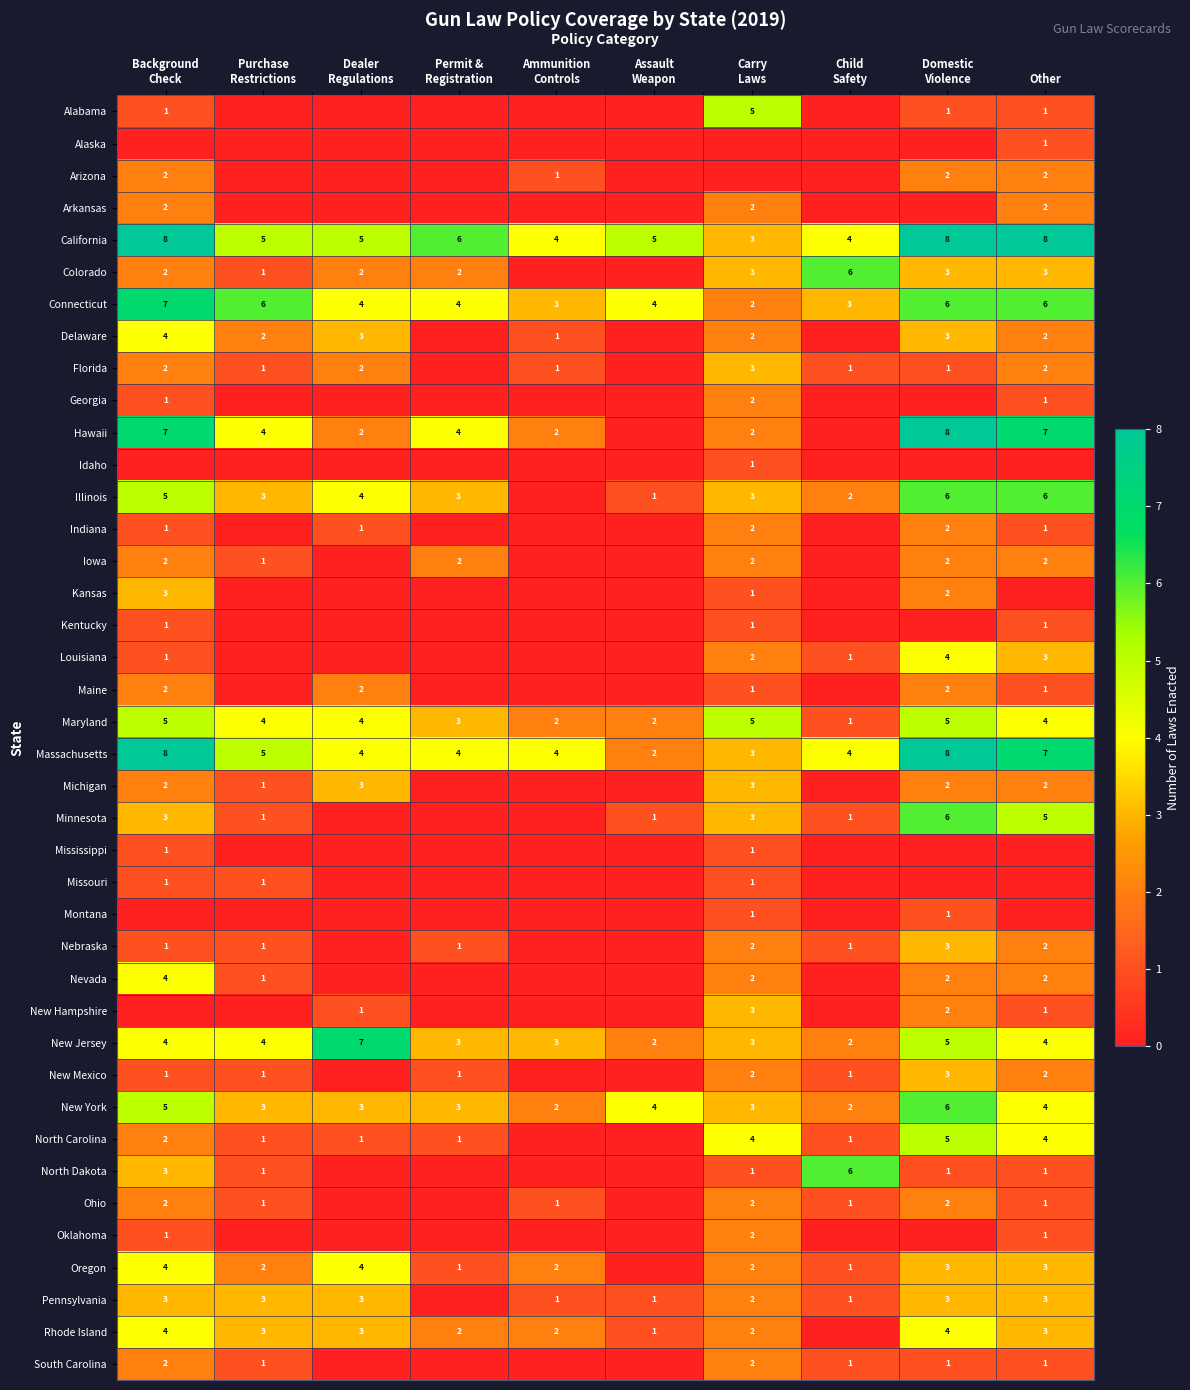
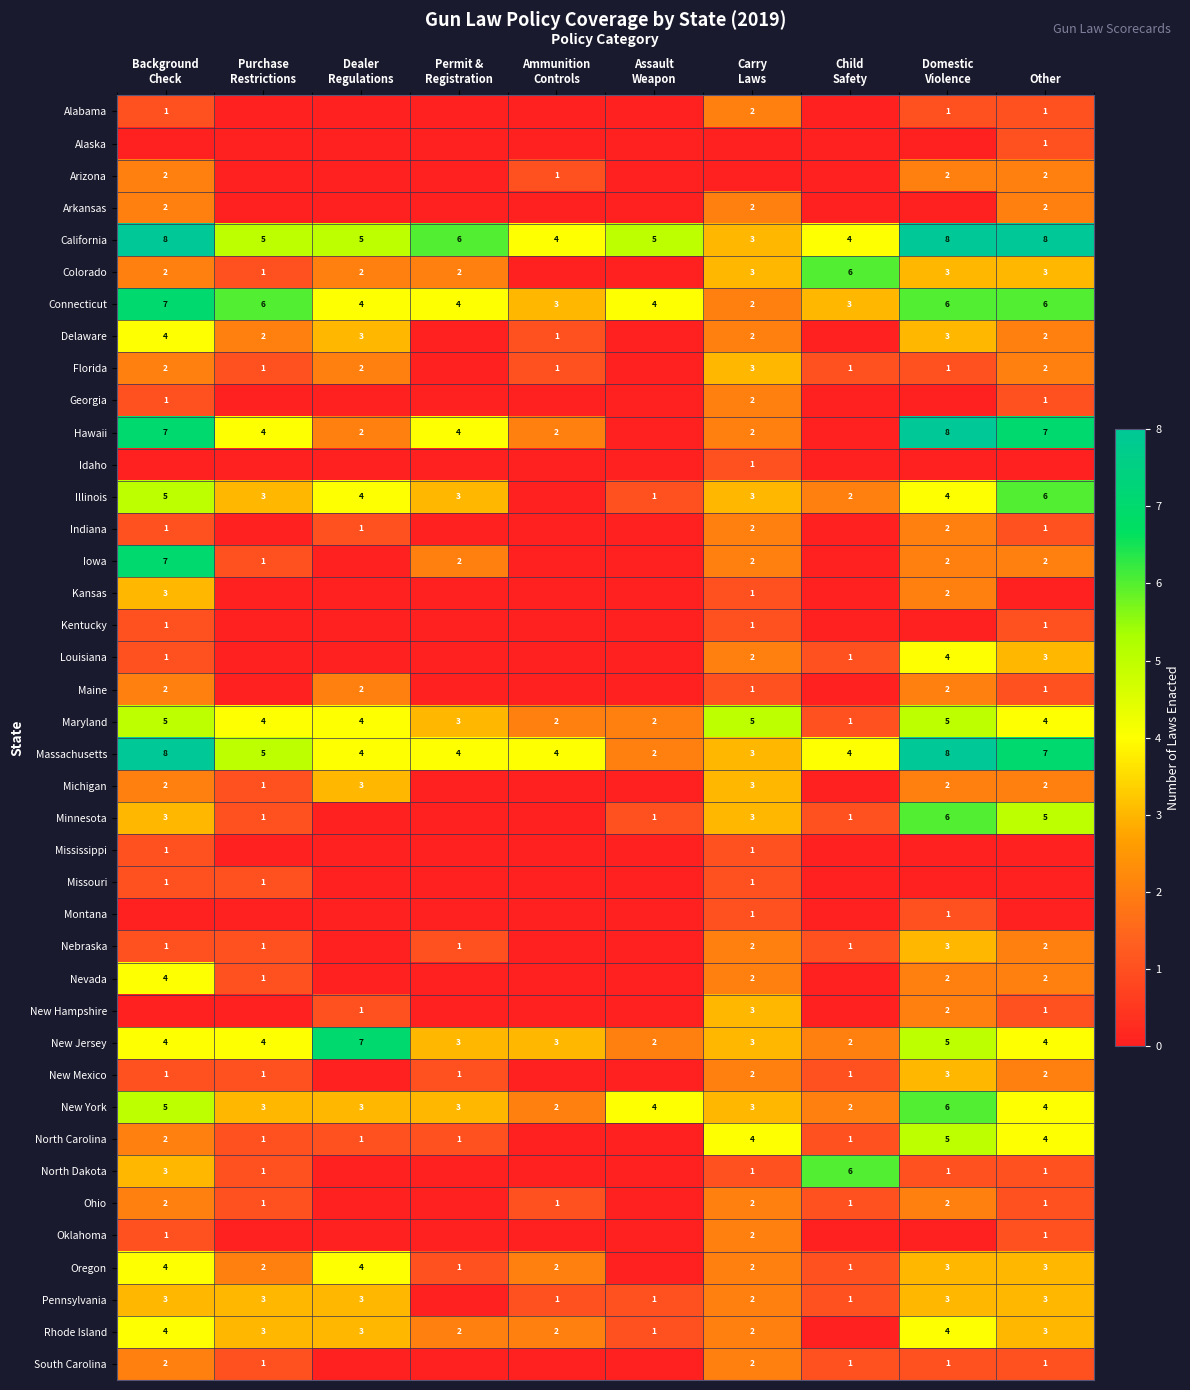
  {
    "Alabama": {
      "Background Check": 1,
-     "Carry Laws": 5,
+     "Carry Laws": 2,
      "Domestic Violence": 1,
      "Other": 1
    },
    "Illinois": {
      "Background Check": 5,
      "Purchase Restrictions": 3,
      "Dealer Regulations": 4,
      "Permit & Registration": 3,
      "Assault Weapon": 1,
      "Carry Laws": 3,
      "Child Safety": 2,
-     "Domestic Violence": 6,
+     "Domestic Violence": 4,
      "Other": 6
    },
    "Iowa": {
-     "Background Check": 2,
+     "Background Check": 7,
      "Purchase Restrictions": 1,
      "Permit & Registration": 2,
      "Carry Laws": 2,
      "Domestic Violence": 2,
      "Other": 2
    }
  }
